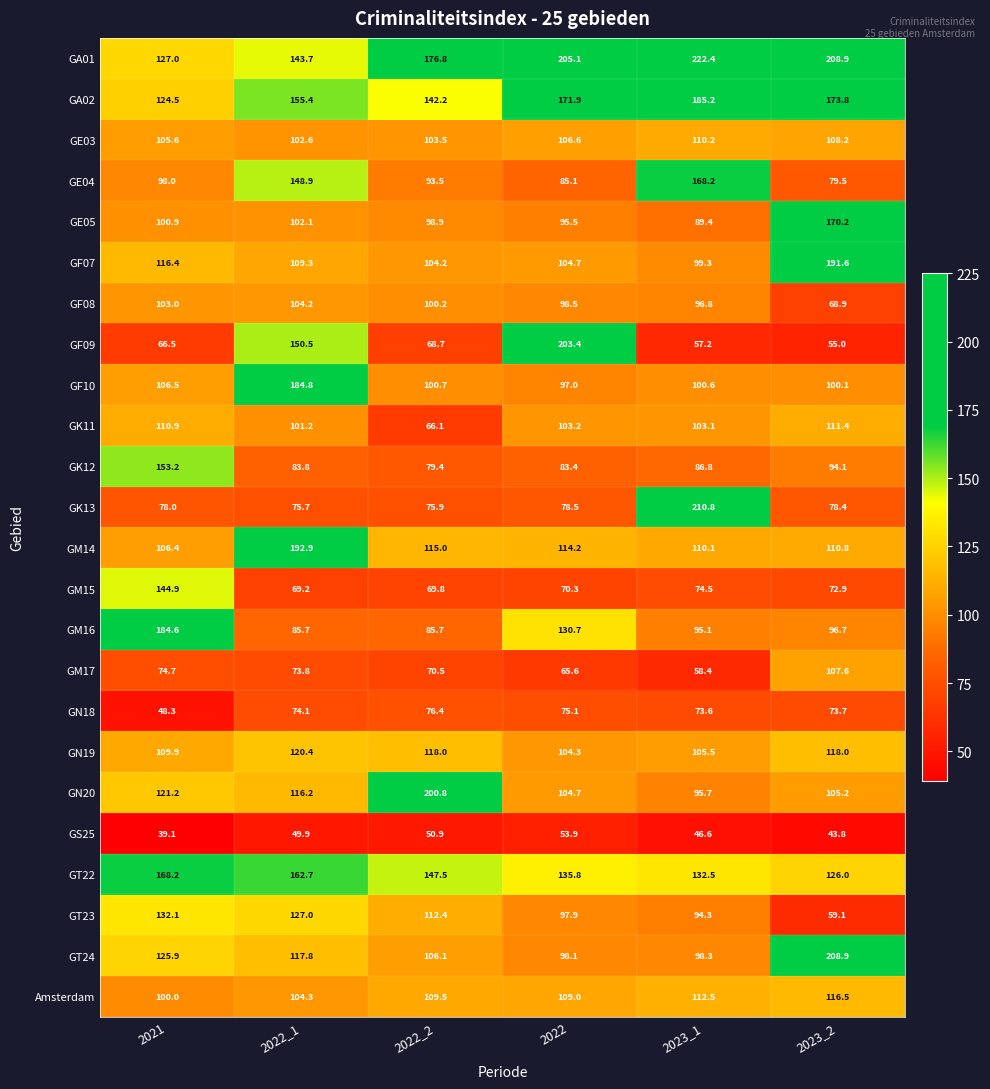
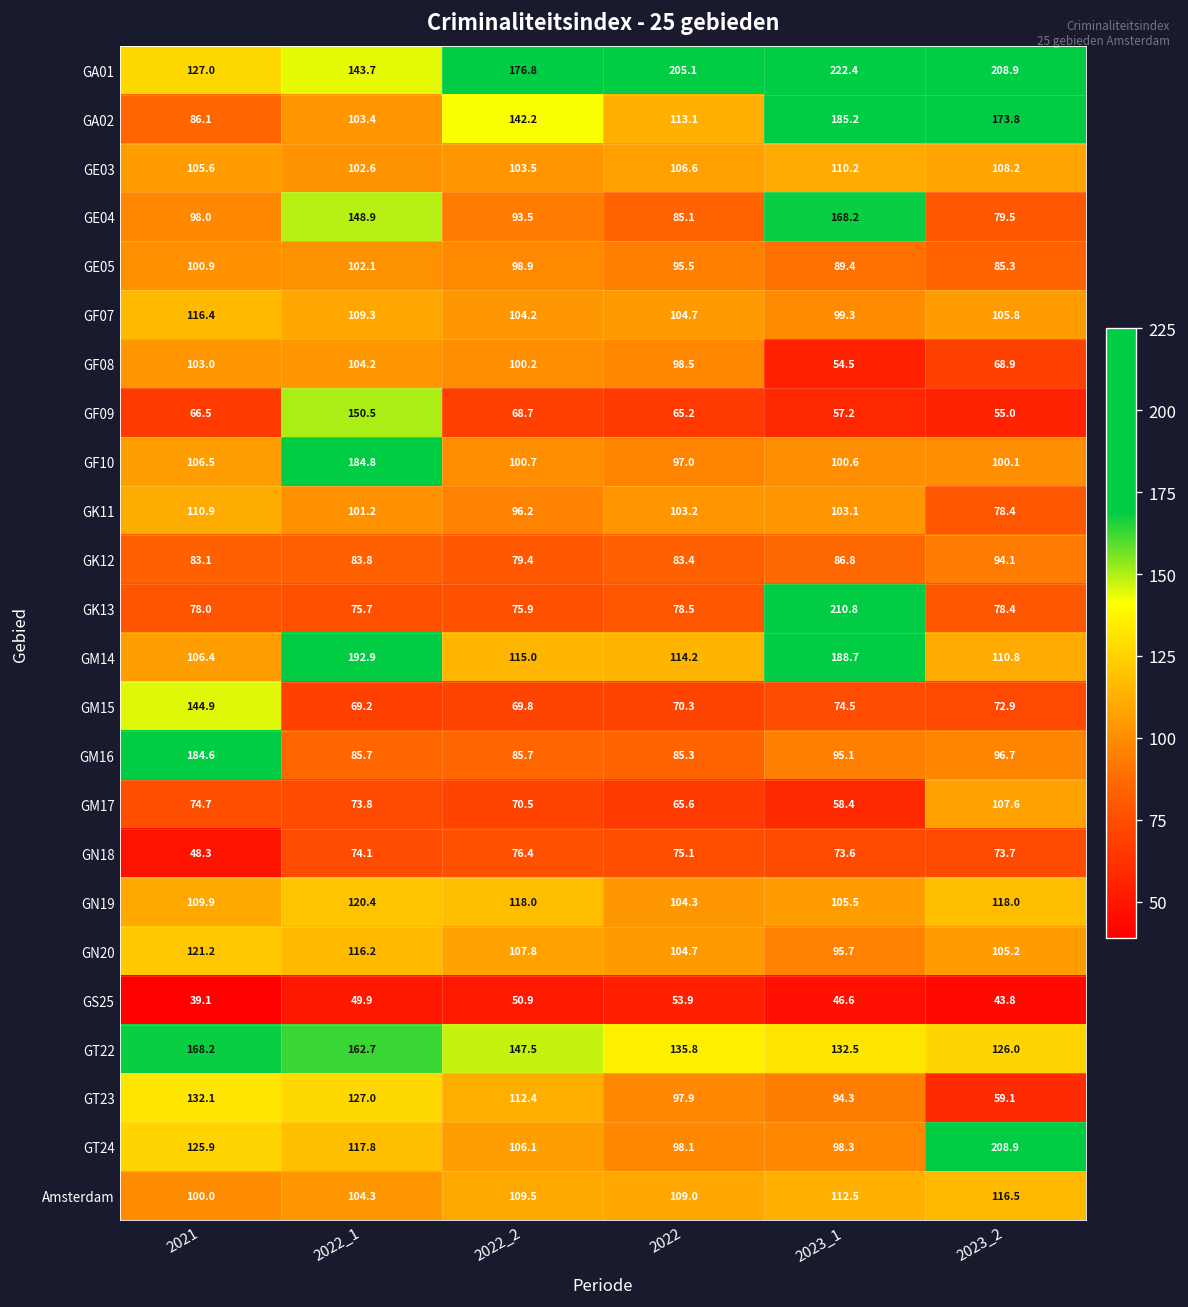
  {
    "GA01": {
      "2021": 127.0,
      "2022_1": 143.7,
      "2022_2": 176.8,
      "2022": 205.1,
      "2023_1": 222.4,
      "2023_2": 208.9
    },
    "GA02": {
-     "2021": 124.5,
-     "2022_1": 155.4,
+     "2021": 86.1,
+     "2022_1": 103.4,
      "2022_2": 142.2,
-     "2022": 171.9,
+     "2022": 113.1,
      "2023_1": 185.2,
      "2023_2": 173.8
    },
    "GE03": {
      "2021": 105.6,
      "2022_1": 102.6,
      "2022_2": 103.5,
      "2022": 106.6,
      "2023_1": 110.2,
      "2023_2": 108.2
    },
    "GE04": {
      "2021": 98.0,
      "2022_1": 148.9,
      "2022_2": 93.5,
      "2022": 85.1,
      "2023_1": 168.2,
      "2023_2": 79.5
    },
    "GE05": {
      "2021": 100.9,
      "2022_1": 102.1,
      "2022_2": 98.9,
      "2022": 95.5,
      "2023_1": 89.4,
-     "2023_2": 170.2
+     "2023_2": 85.3
    },
    "GF07": {
      "2021": 116.4,
      "2022_1": 109.3,
      "2022_2": 104.2,
      "2022": 104.7,
      "2023_1": 99.3,
-     "2023_2": 191.6
+     "2023_2": 105.8
    },
    "GF08": {
      "2021": 103.0,
      "2022_1": 104.2,
      "2022_2": 100.2,
      "2022": 98.5,
-     "2023_1": 96.8,
+     "2023_1": 54.5,
      "2023_2": 68.9
    },
    "GF09": {
      "2021": 66.5,
      "2022_1": 150.5,
      "2022_2": 68.7,
-     "2022": 203.4,
+     "2022": 65.2,
      "2023_1": 57.2,
      "2023_2": 55.0
    },
    "GF10": {
      "2021": 106.5,
      "2022_1": 184.8,
      "2022_2": 100.7,
      "2022": 97.0,
      "2023_1": 100.6,
      "2023_2": 100.1
    },
    "GK11": {
      "2021": 110.9,
      "2022_1": 101.2,
-     "2022_2": 66.1,
+     "2022_2": 96.2,
      "2022": 103.2,
      "2023_1": 103.1,
-     "2023_2": 111.4
+     "2023_2": 78.4
    },
    "GK12": {
-     "2021": 153.2,
+     "2021": 83.1,
      "2022_1": 83.8,
      "2022_2": 79.4,
      "2022": 83.4,
      "2023_1": 86.8,
      "2023_2": 94.1
    },
    "GK13": {
      "2021": 78.0,
      "2022_1": 75.7,
      "2022_2": 75.9,
      "2022": 78.5,
      "2023_1": 210.8,
      "2023_2": 78.4
    },
    "GM14": {
      "2021": 106.4,
      "2022_1": 192.9,
      "2022_2": 115.0,
      "2022": 114.2,
-     "2023_1": 110.1,
+     "2023_1": 188.7,
      "2023_2": 110.8
    },
    "GM15": {
      "2021": 144.9,
      "2022_1": 69.2,
      "2022_2": 69.8,
      "2022": 70.3,
      "2023_1": 74.5,
      "2023_2": 72.9
    },
    "GM16": {
      "2021": 184.6,
      "2022_1": 85.7,
      "2022_2": 85.7,
-     "2022": 130.7,
+     "2022": 85.3,
      "2023_1": 95.1,
      "2023_2": 96.7
    },
    "GM17": {
      "2021": 74.7,
      "2022_1": 73.8,
      "2022_2": 70.5,
      "2022": 65.6,
      "2023_1": 58.4,
      "2023_2": 107.6
    },
    "GN18": {
      "2021": 48.3,
      "2022_1": 74.1,
      "2022_2": 76.4,
      "2022": 75.1,
      "2023_1": 73.6,
      "2023_2": 73.7
    },
    "GN19": {
      "2021": 109.9,
      "2022_1": 120.4,
      "2022_2": 118.0,
      "2022": 104.3,
      "2023_1": 105.5,
      "2023_2": 118.0
    },
    "GN20": {
      "2021": 121.2,
      "2022_1": 116.2,
-     "2022_2": 200.8,
+     "2022_2": 107.8,
      "2022": 104.7,
      "2023_1": 95.7,
      "2023_2": 105.2
    },
    "GS25": {
      "2021": 39.1,
      "2022_1": 49.9,
      "2022_2": 50.9,
      "2022": 53.9,
      "2023_1": 46.6,
      "2023_2": 43.8
    },
    "GT22": {
      "2021": 168.2,
      "2022_1": 162.7,
      "2022_2": 147.5,
      "2022": 135.8,
      "2023_1": 132.5,
      "2023_2": 126.0
    },
    "GT23": {
      "2021": 132.1,
      "2022_1": 127.0,
      "2022_2": 112.4,
      "2022": 97.9,
      "2023_1": 94.3,
      "2023_2": 59.1
    },
    "GT24": {
      "2021": 125.9,
      "2022_1": 117.8,
      "2022_2": 106.1,
      "2022": 98.1,
      "2023_1": 98.3,
      "2023_2": 208.9
    },
    "Amsterdam": {
      "2021": 100.0,
      "2022_1": 104.3,
      "2022_2": 109.5,
      "2022": 109.0,
      "2023_1": 112.5,
      "2023_2": 116.5
    }
  }
